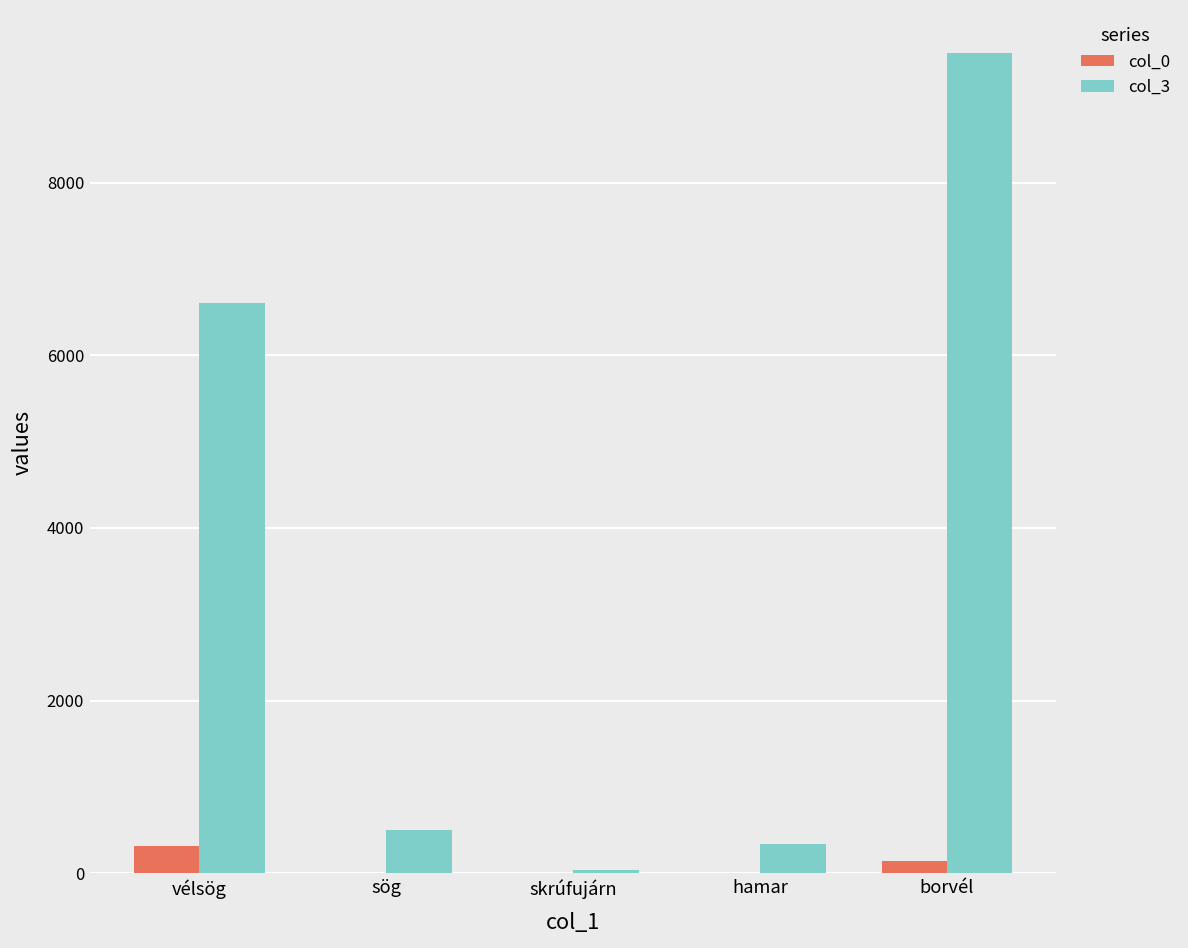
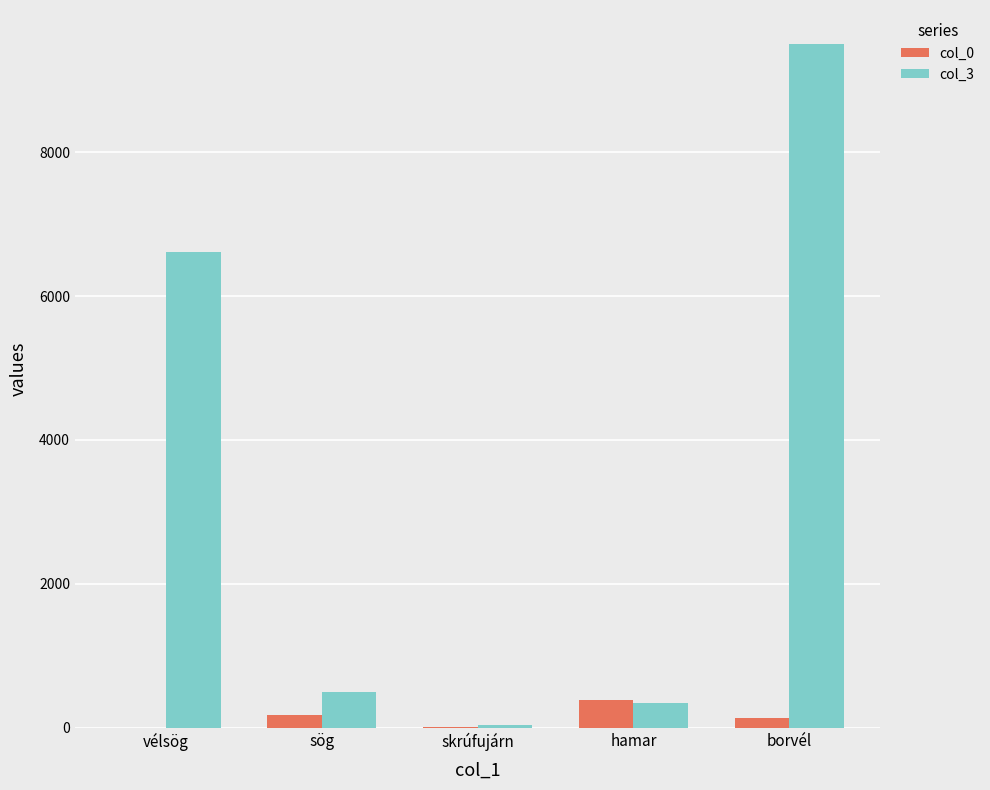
  {
    "col_0": {
-     "vélsög": 300,
-     "sög": 0,
-     "hamar": 0,
+     "vélsög": 0,
+     "sög": 200,
+     "hamar": 400,
      "borvél": 100
    },
    "col_3": {
      "vélsög": 6600,
      "sög": 500,
      "hamar": 300,
      "borvél": 9500
    }
  }
